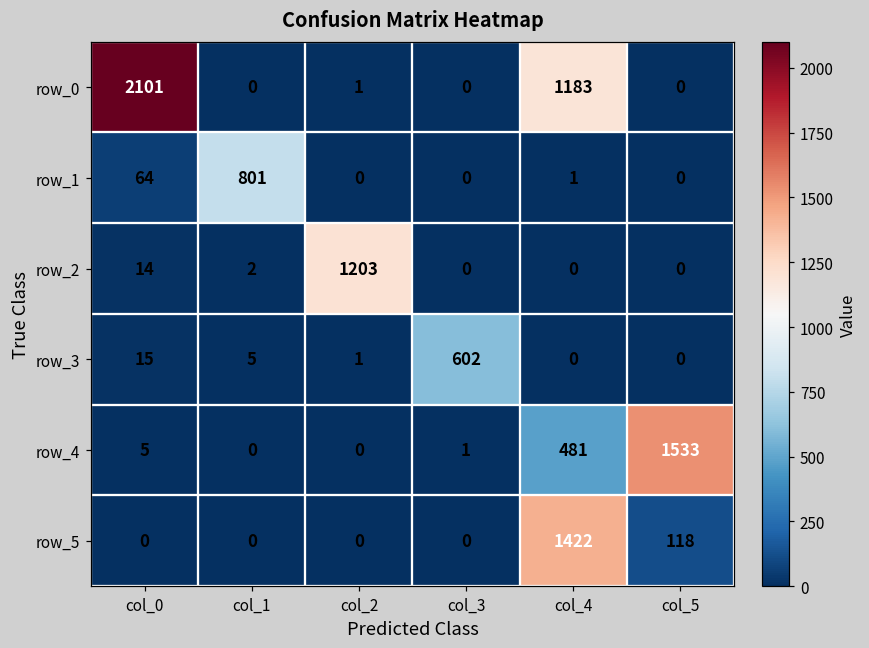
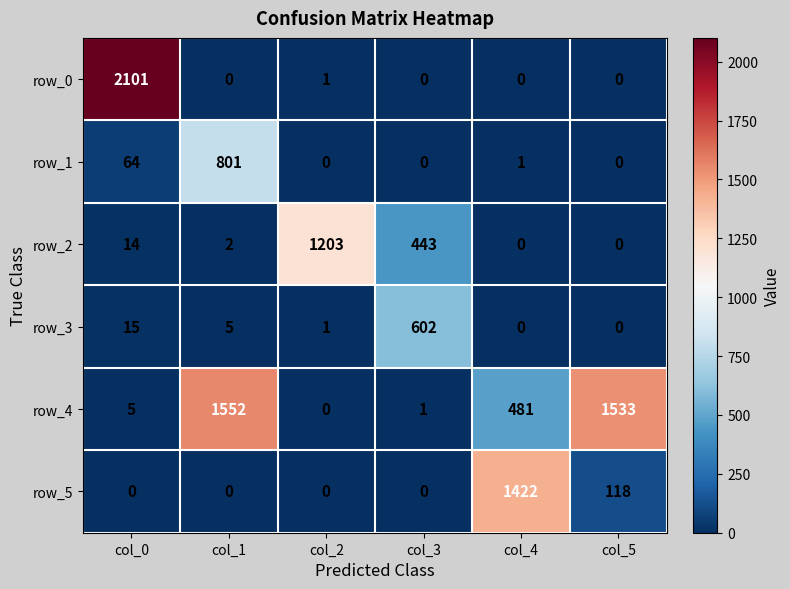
  {
    "row_0": {
      "col_0": 2101,
      "col_1": 0,
      "col_2": 1,
      "col_3": 0,
-     "col_4": 1183,
+     "col_4": 0,
      "col_5": 0
    },
    "row_1": {
      "col_0": 64,
      "col_1": 801,
      "col_2": 0,
      "col_3": 0,
      "col_4": 1,
      "col_5": 0
    },
    "row_2": {
      "col_0": 14,
      "col_1": 2,
      "col_2": 1203,
-     "col_3": 0,
+     "col_3": 443,
      "col_4": 0,
      "col_5": 0
    },
    "row_3": {
      "col_0": 15,
      "col_1": 5,
      "col_2": 1,
      "col_3": 602,
      "col_4": 0,
      "col_5": 0
    },
    "row_4": {
      "col_0": 5,
-     "col_1": 0,
+     "col_1": 1552,
      "col_2": 0,
      "col_3": 1,
      "col_4": 481,
      "col_5": 1533
    },
    "row_5": {
      "col_0": 0,
      "col_1": 0,
      "col_2": 0,
      "col_3": 0,
      "col_4": 1422,
      "col_5": 118
    }
  }
